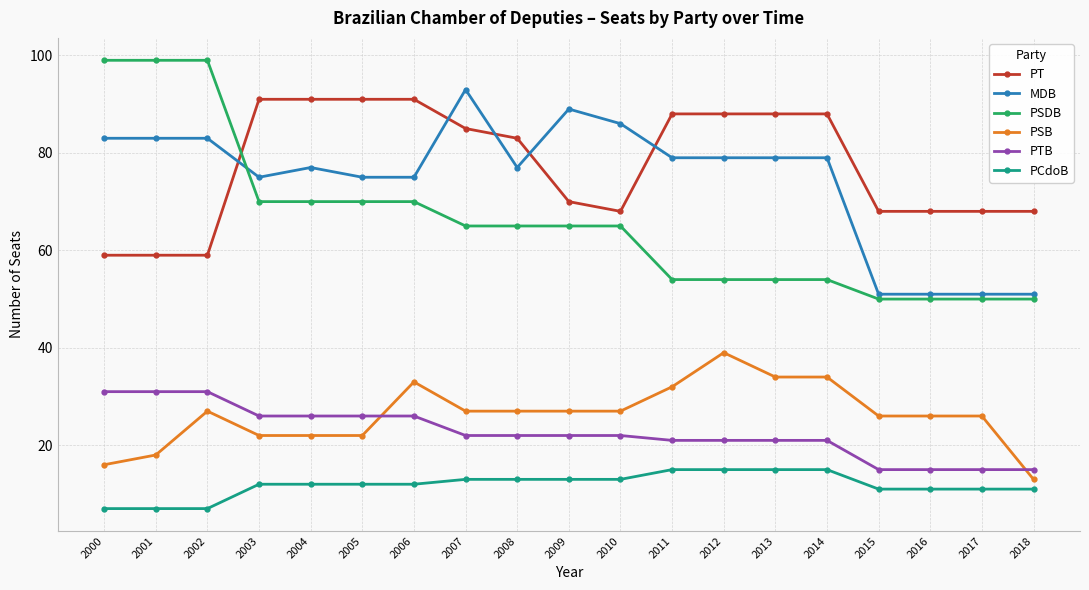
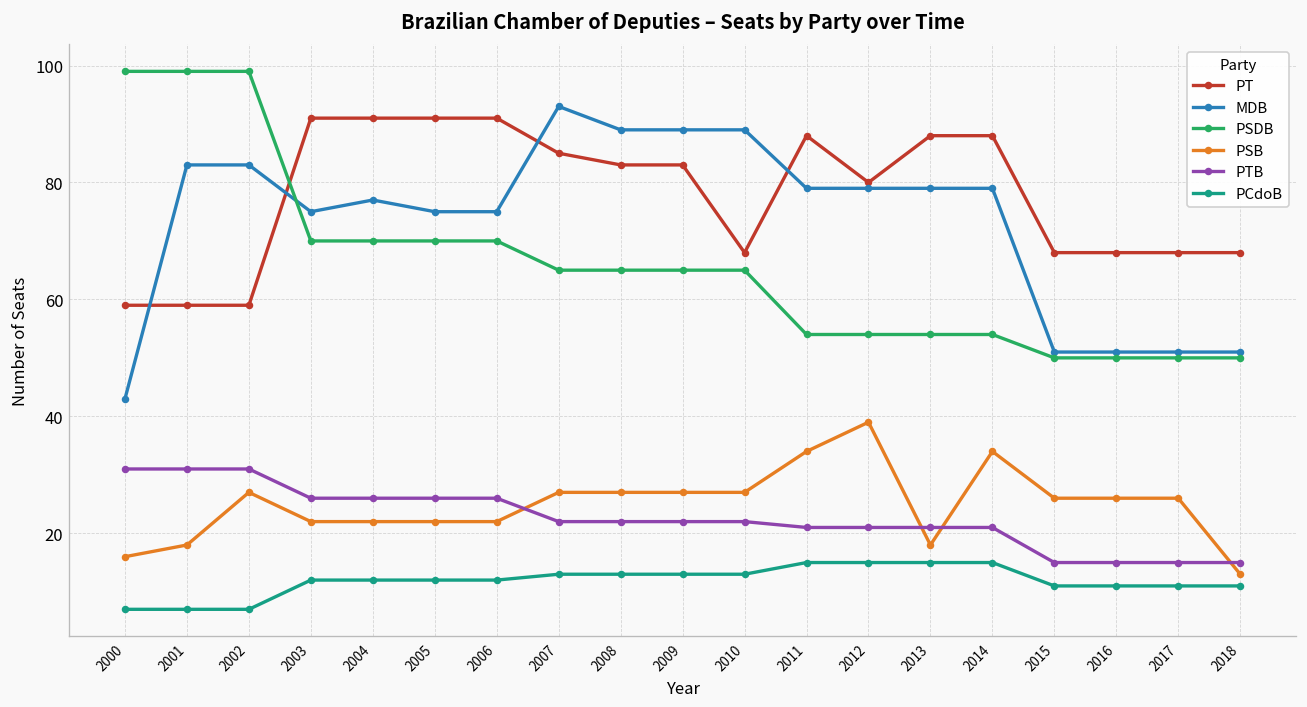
  {
    "PT": {
      "2000": 59,
      "2001": 59,
      "2002": 59,
      "2003": 91,
      "2004": 91,
      "2005": 91,
      "2006": 91,
      "2007": 85,
      "2008": 83,
-     "2009": 70,
+     "2009": 83,
      "2010": 68,
      "2011": 88,
-     "2012": 88,
+     "2012": 80,
      "2013": 88,
      "2014": 88,
      "2015": 68,
      "2016": 68,
      "2017": 68,
      "2018": 68
    },
    "MDB": {
-     "2000": 83,
+     "2000": 43,
      "2001": 83,
      "2002": 83,
      "2003": 75,
      "2004": 77,
      "2005": 75,
      "2006": 75,
      "2007": 93,
-     "2008": 77,
+     "2008": 89,
      "2009": 89,
-     "2010": 86,
+     "2010": 89,
      "2011": 79,
      "2012": 79,
      "2013": 79,
      "2014": 79,
      "2015": 51,
      "2016": 51,
      "2017": 51,
      "2018": 51
    },
    "PSB": {
      "2000": 16,
      "2001": 18,
      "2002": 27,
      "2003": 22,
      "2004": 22,
      "2005": 22,
-     "2006": 33,
+     "2006": 22,
      "2007": 27,
      "2008": 27,
      "2009": 27,
      "2010": 27,
-     "2011": 32,
+     "2011": 34,
      "2012": 39,
-     "2013": 34,
+     "2013": 18,
      "2014": 34,
      "2015": 26,
      "2016": 26,
      "2017": 26,
      "2018": 13
    },
    "PTB": {
      "2000": 31,
      "2001": 31,
      "2002": 31,
      "2003": 26,
      "2004": 26,
      "2005": 26,
      "2006": 26,
      "2007": 22,
      "2008": 22,
      "2009": 22,
      "2010": 22,
      "2011": 21,
      "2012": 21,
      "2013": 21,
      "2014": 21,
      "2015": 15,
      "2016": 15,
      "2017": 15,
      "2018": 15
    }
  }
